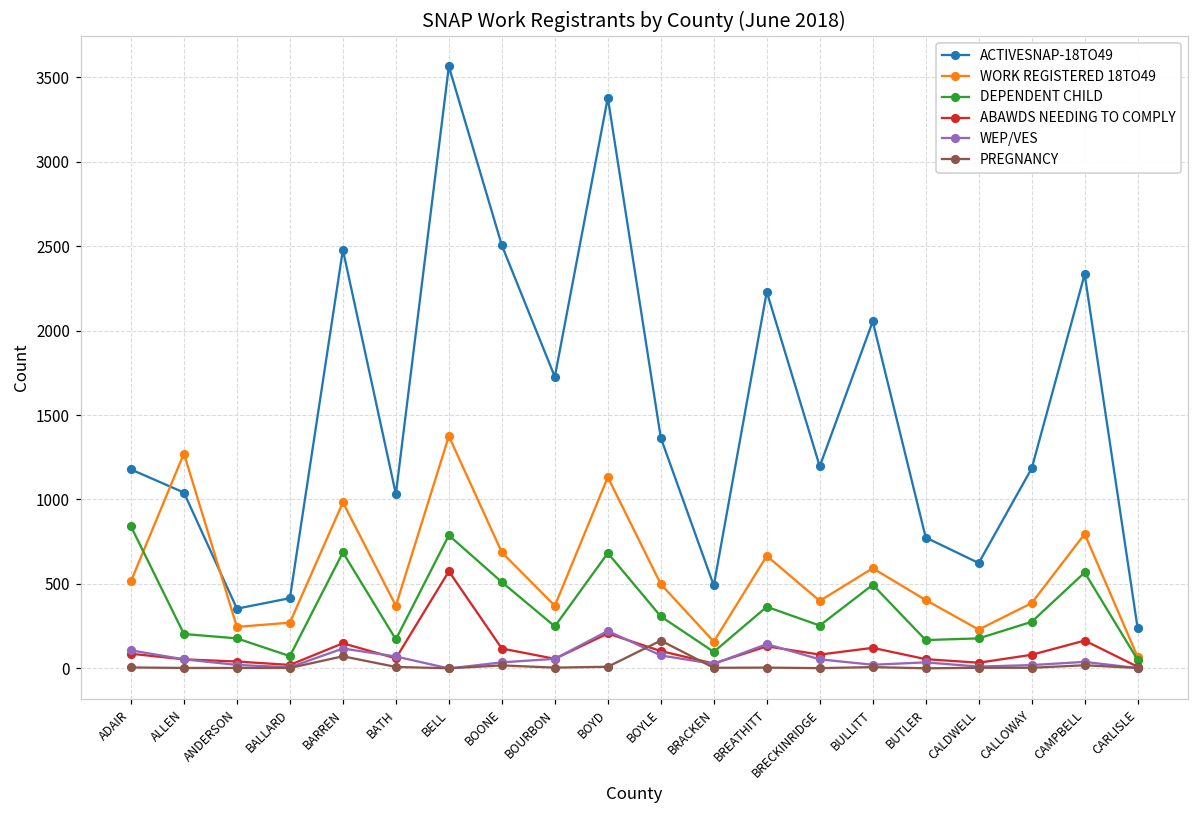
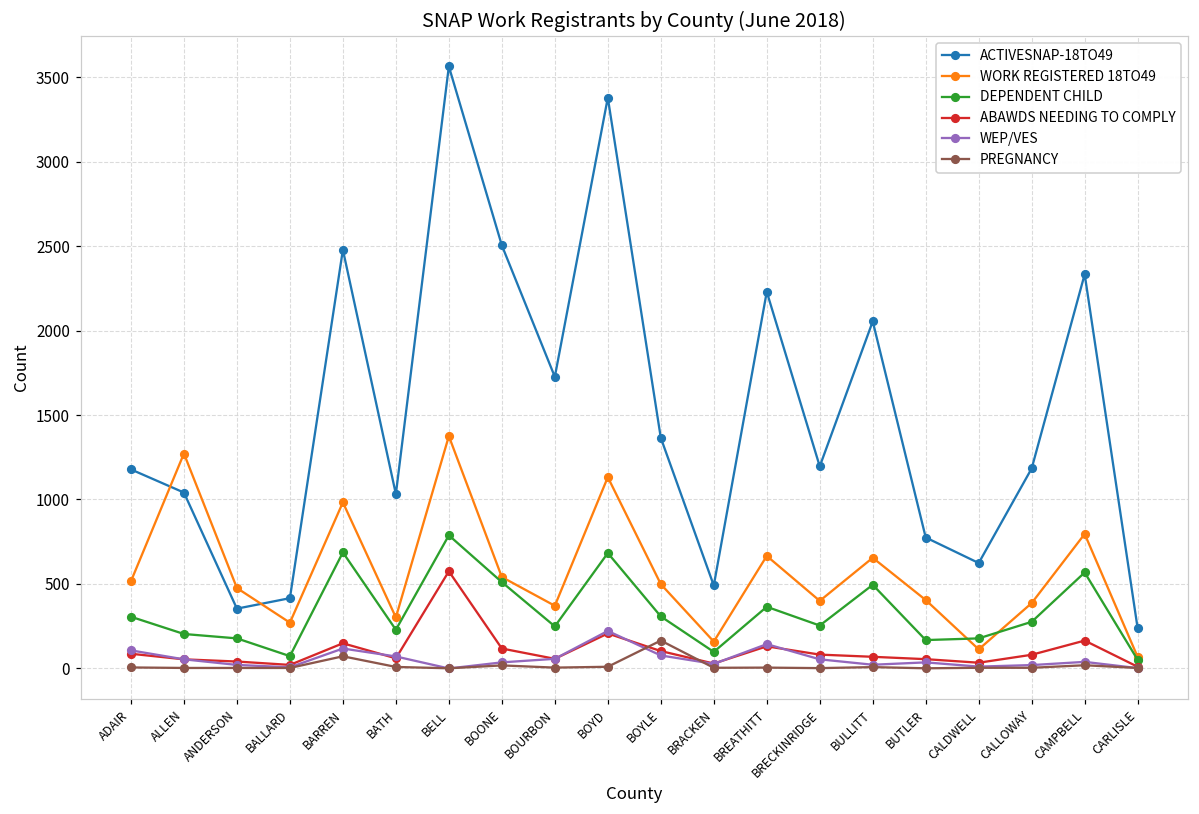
  {
    "ACTIVESNAP-18TO49": {
      "ADAIR": 1180,
      "ALLEN": 1040,
      "ANDERSON": 350,
      "BALLARD": 420,
      "BARREN": 2480,
      "BATH": 1030,
      "BELL": 3560,
      "BOONE": 2500,
      "BOURBON": 1730,
      "BOYD": 3380,
      "BOYLE": 1370,
      "BRACKEN": 490,
      "BREATHITT": 2230,
      "BRECKINRIDGE": 1200,
      "BULLITT": 2050,
      "BUTLER": 780,
      "CALDWELL": 620,
      "CALLOWAY": 1180,
      "CAMPBELL": 2330,
      "CARLISLE": 240
    },
    "WORK REGISTERED 18TO49": {
      "ADAIR": 520,
      "ALLEN": 1270,
-     "ANDERSON": 250,
+     "ANDERSON": 480,
      "BALLARD": 270,
      "BARREN": 980,
-     "BATH": 370,
+     "BATH": 300,
      "BELL": 1380,
-     "BOONE": 690,
+     "BOONE": 540,
      "BOURBON": 370,
      "BOYD": 1130,
      "BOYLE": 500,
      "BRACKEN": 160,
      "BREATHITT": 670,
      "BRECKINRIDGE": 400,
-     "BULLITT": 590,
+     "BULLITT": 660,
      "BUTLER": 410,
-     "CALDWELL": 230,
+     "CALDWELL": 110,
      "CALLOWAY": 390,
      "CAMPBELL": 800,
      "CARLISLE": 70
    },
    "DEPENDENT CHILD": {
-     "ADAIR": 840,
+     "ADAIR": 310,
      "ALLEN": 200,
      "ANDERSON": 180,
      "BALLARD": 70,
      "BARREN": 690,
-     "BATH": 170,
+     "BATH": 230,
      "BELL": 790,
      "BOONE": 510,
      "BOURBON": 250,
      "BOYD": 680,
      "BOYLE": 310,
      "BRACKEN": 100,
      "BREATHITT": 370,
      "BRECKINRIDGE": 250,
      "BULLITT": 500,
      "BUTLER": 170,
      "CALDWELL": 180,
      "CALLOWAY": 280,
      "CAMPBELL": 570,
      "CARLISLE": 50
    },
    "ABAWDS NEEDING TO COMPLY": {
      "ADAIR": 90,
      "ANDERSON": 40,
      "BARREN": 150,
      "BELL": 580,
      "BOONE": 120,
      "BOYLE": 100,
      "BRECKINRIDGE": 80,
-     "BULLITT": 120,
+     "BULLITT": 70,
      "BUTLER": 60,
      "CALDWELL": 30,
      "CALLOWAY": 80,
      "CAMPBELL": 170
    },
    "WEP/VES": {
      "ADAIR": 110,
      "ANDERSON": 20,
      "BARREN": 120,
      "BOONE": 40,
      "BOYLE": 80,
      "BRECKINRIDGE": 50,
      "BUTLER": 40,
      "CAMPBELL": 40
    },
    "PREGNANCY": {
      "ADAIR": 10,
      "ALLEN": 0,
      "ANDERSON": 0,
      "BARREN": 70,
      "BATH": 10,
      "BOONE": 20,
      "BOURBON": 10,
      "BOYD": 10,
      "BOYLE": 170,
      "BRACKEN": 0,
      "BREATHITT": 10,
      "BRECKINRIDGE": 0,
      "BUTLER": 0,
      "CAMPBELL": 20
    }
  }
